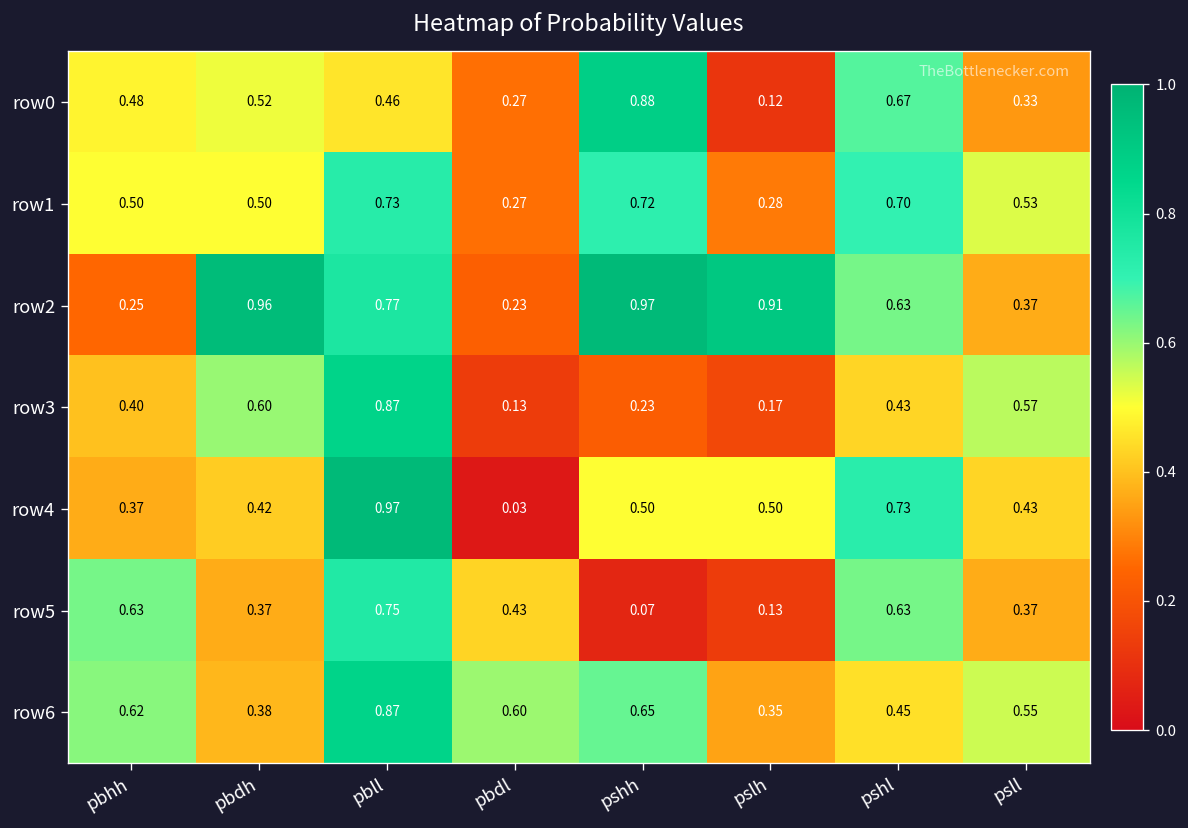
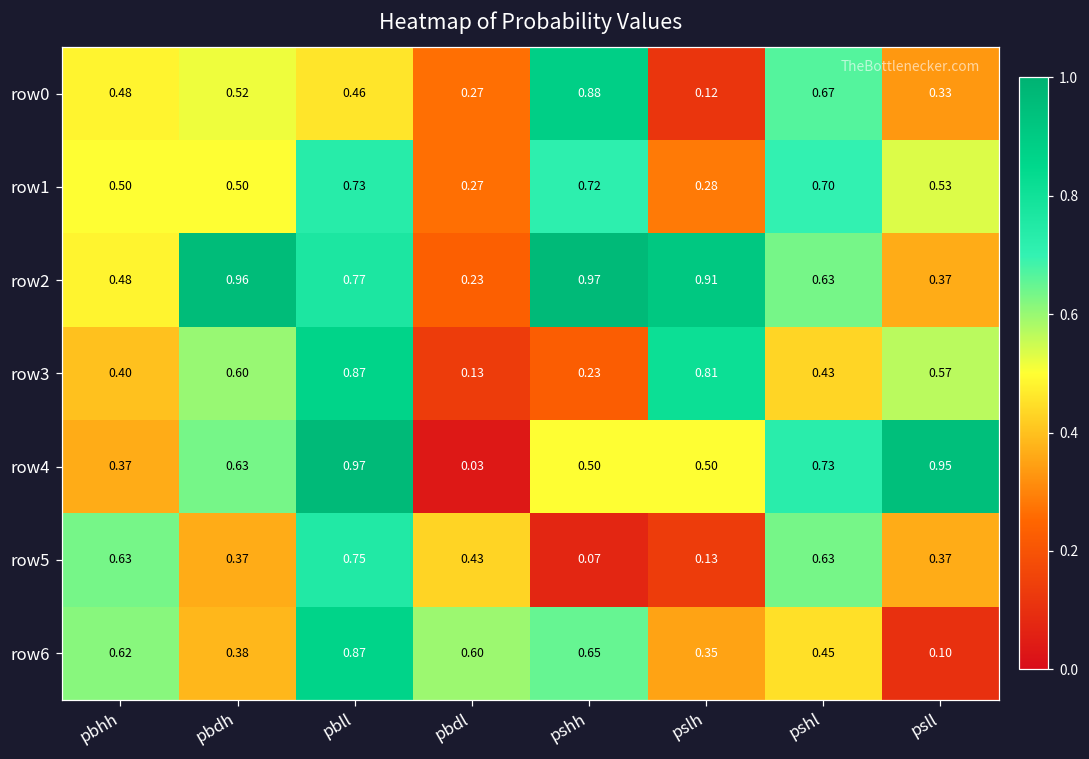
  {
    "row0": {
      "pbhh": 0.48,
      "pbdh": 0.52,
      "pbll": 0.46,
      "pbdl": 0.27,
      "pshh": 0.88,
      "pslh": 0.12,
      "pshl": 0.67
    },
    "row1": {
      "pbhh": 0.50,
      "pbdh": 0.50,
      "pbll": 0.73,
      "pbdl": 0.27,
      "pshh": 0.72,
      "pslh": 0.28,
      "pshl": 0.70,
      "psll": 0.53
    },
    "row2": {
-     "pbhh": 0.25,
+     "pbhh": 0.48,
      "pbdh": 0.96,
      "pbll": 0.77,
      "pbdl": 0.23,
      "pshh": 0.97,
      "pslh": 0.91,
      "pshl": 0.63,
      "psll": 0.37
    },
    "row3": {
      "pbhh": 0.40,
      "pbdh": 0.60,
      "pbll": 0.87,
      "pbdl": 0.13,
      "pshh": 0.23,
-     "pslh": 0.17,
+     "pslh": 0.81,
      "pshl": 0.43,
      "psll": 0.57
    },
    "row4": {
      "pbhh": 0.37,
-     "pbdh": 0.42,
+     "pbdh": 0.63,
      "pbll": 0.97,
      "pbdl": 0.03,
      "pshh": 0.50,
      "pslh": 0.50,
      "pshl": 0.73,
-     "psll": 0.43
+     "psll": 0.95
    },
    "row5": {
      "pbhh": 0.63,
      "pbdh": 0.37,
      "pbll": 0.75,
      "pbdl": 0.43,
      "pshh": 0.07,
      "pslh": 0.13,
      "pshl": 0.63,
      "psll": 0.37
    },
    "row6": {
      "pbhh": 0.62,
      "pbdh": 0.38,
      "pbll": 0.87,
      "pbdl": 0.60,
      "pshh": 0.65,
      "pslh": 0.35,
      "pshl": 0.45,
-     "psll": 0.55
+     "psll": 0.10
    }
  }
